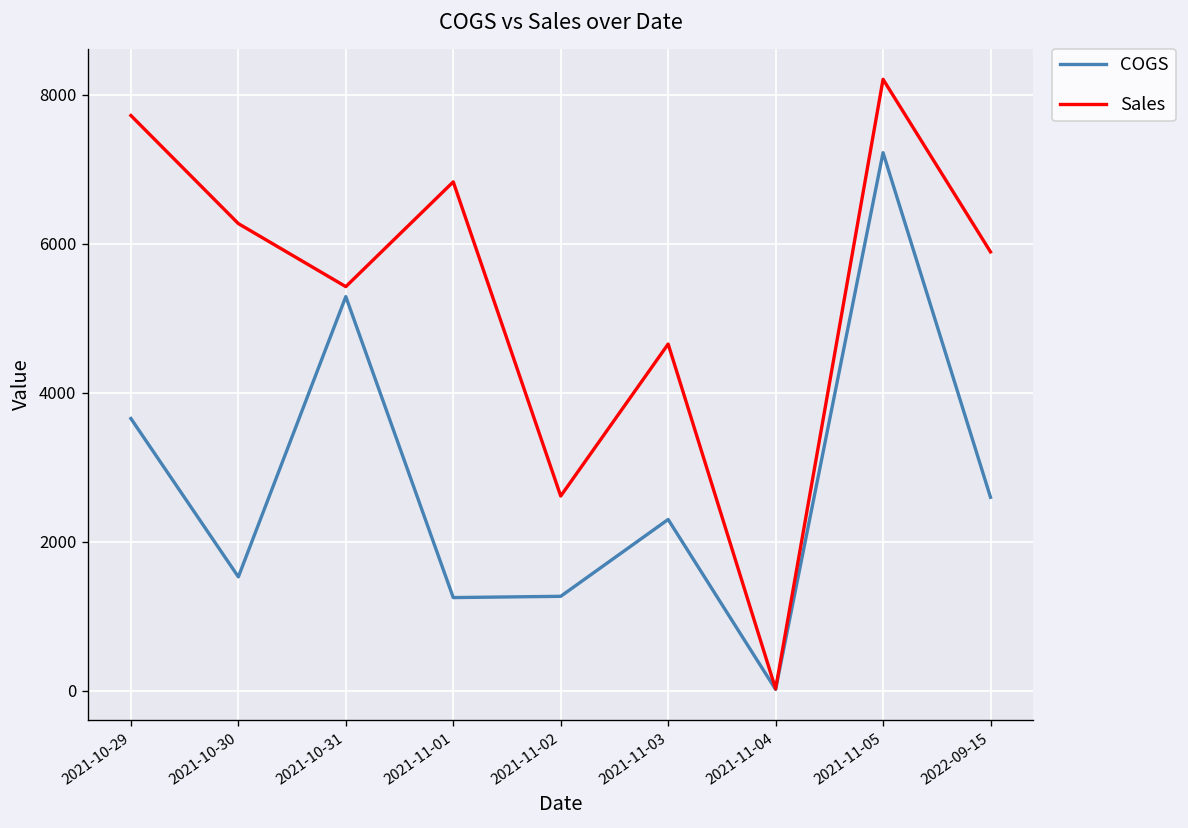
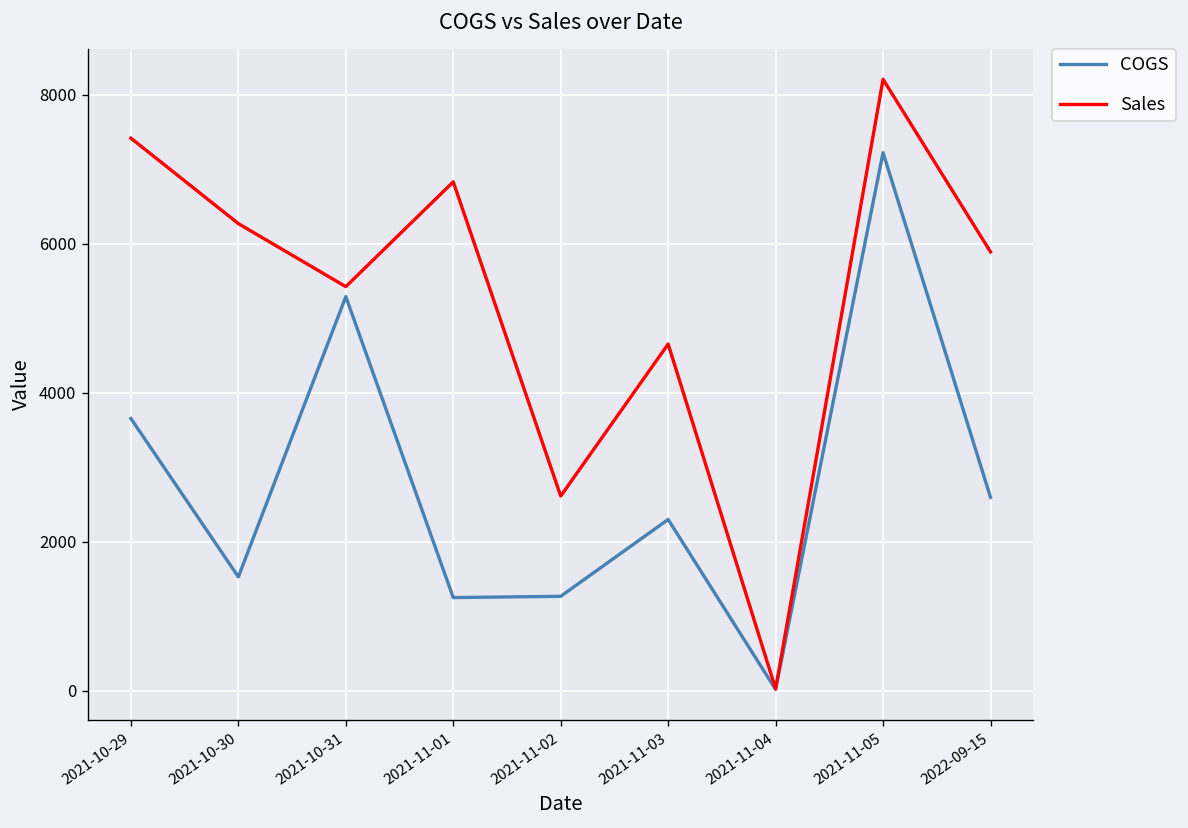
  {
    "COGS": {
      "2021-10-29": 3700,
      "2021-10-30": 1500,
      "2021-10-31": 5300,
      "2021-11-01": 1200,
      "2021-11-02": 1300,
      "2021-11-03": 2300,
      "2021-11-05": 7200,
      "2022-09-15": 2600
    },
    "Sales": {
-     "2021-10-29": 7700,
+     "2021-10-29": 7400,
      "2021-10-30": 6300,
      "2021-10-31": 5400,
      "2021-11-01": 6800,
      "2021-11-02": 2600,
      "2021-11-03": 4700,
      "2021-11-05": 8200,
      "2022-09-15": 5900
    }
  }
